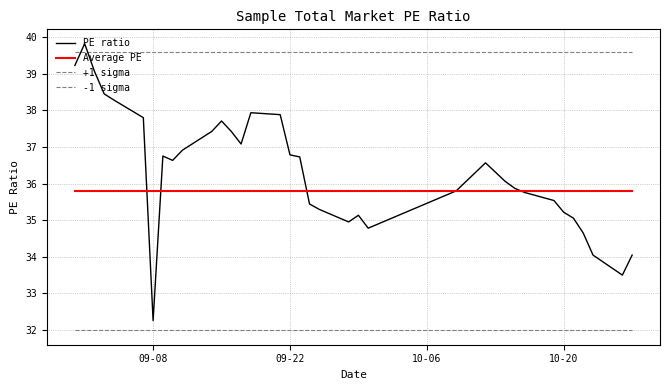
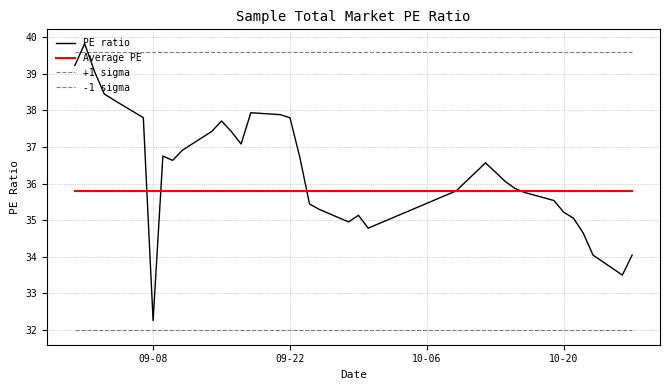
  {
    "PE ratio": {
      "09-08": 32.3,
-     "09-22": 36.8,
+     "09-22": 37.8,
      "10-20": 35.2
    },
    "Average PE": {
      "09-08": 35.8,
      "09-22": 35.8,
      "10-20": 35.8
    }
  }
